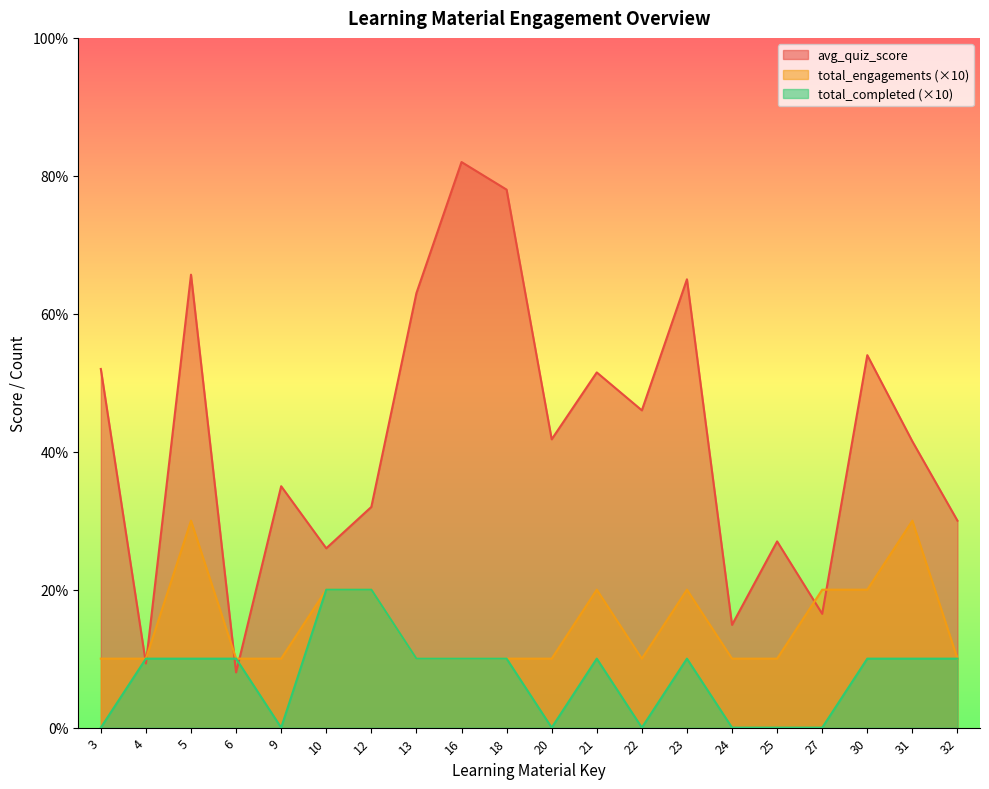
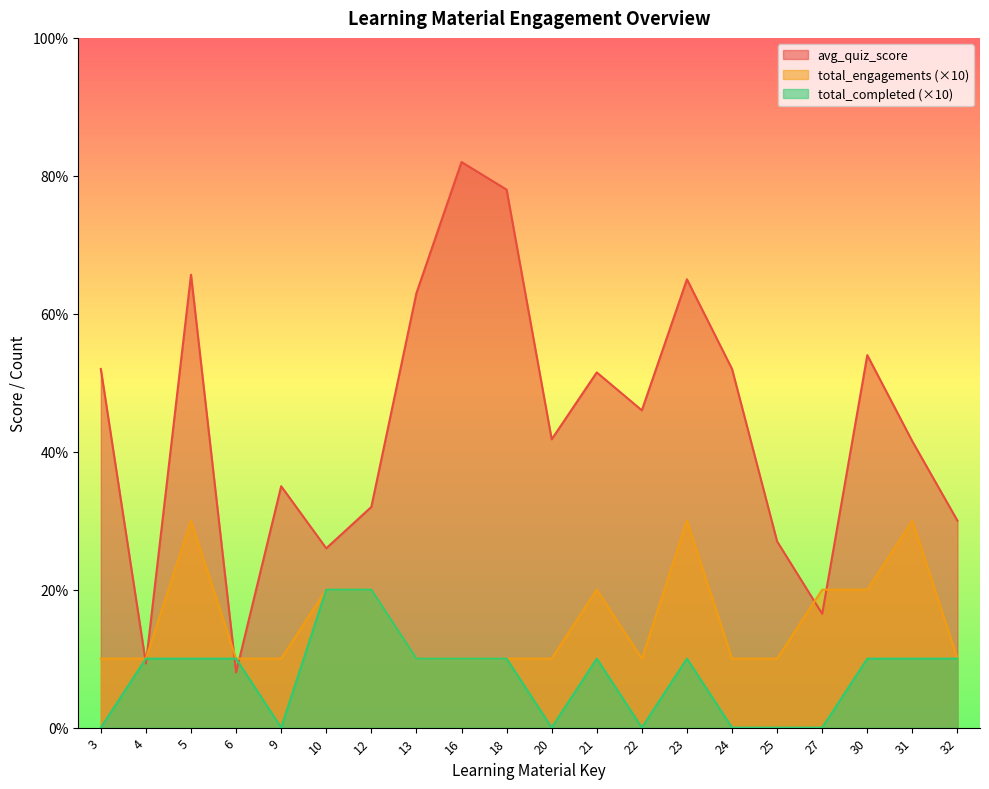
  {
    "avg_quiz_score": {
      "3": "52%",
      "4": "9%",
      "5": "66%",
      "6": "8%",
      "9": "35%",
      "10": "26%",
      "12": "32%",
      "13": "63%",
      "16": "82%",
      "18": "78%",
      "20": "42%",
      "21": "52%",
      "22": "46%",
      "23": "65%",
-     "24": "15%",
+     "24": "52%",
      "25": "27%",
      "27": "17%",
      "30": "54%",
      "31": "42%",
      "32": "30%"
    },
    "total_engagements (×10)": {
      "3": "10%",
      "5": "30%",
      "9": "10%",
      "20": "10%",
      "21": "20%",
      "22": "10%",
-     "23": "20%",
+     "23": "30%",
      "24": "10%",
      "25": "10%",
      "27": "20%",
      "30": "20%",
      "31": "30%"
    },
    "total_completed (×10)": {
      "3": "0%",
      "5": "10%",
      "9": "0%",
      "20": "0%",
      "21": "10%",
      "22": "0%",
      "23": "10%",
      "24": "0%",
      "25": "0%",
      "27": "0%",
      "30": "10%",
      "31": "10%"
    }
  }
